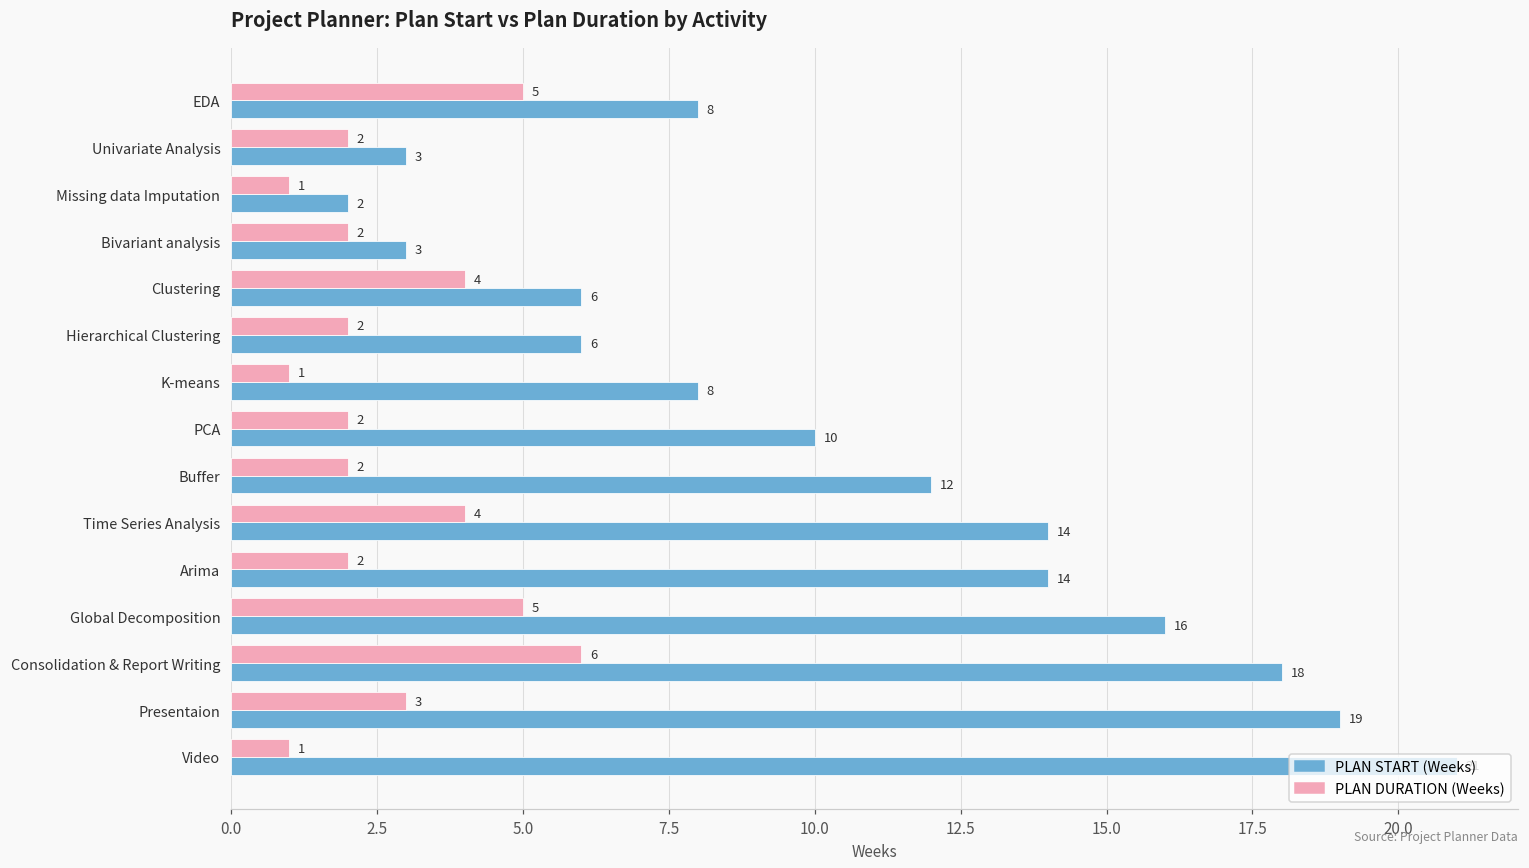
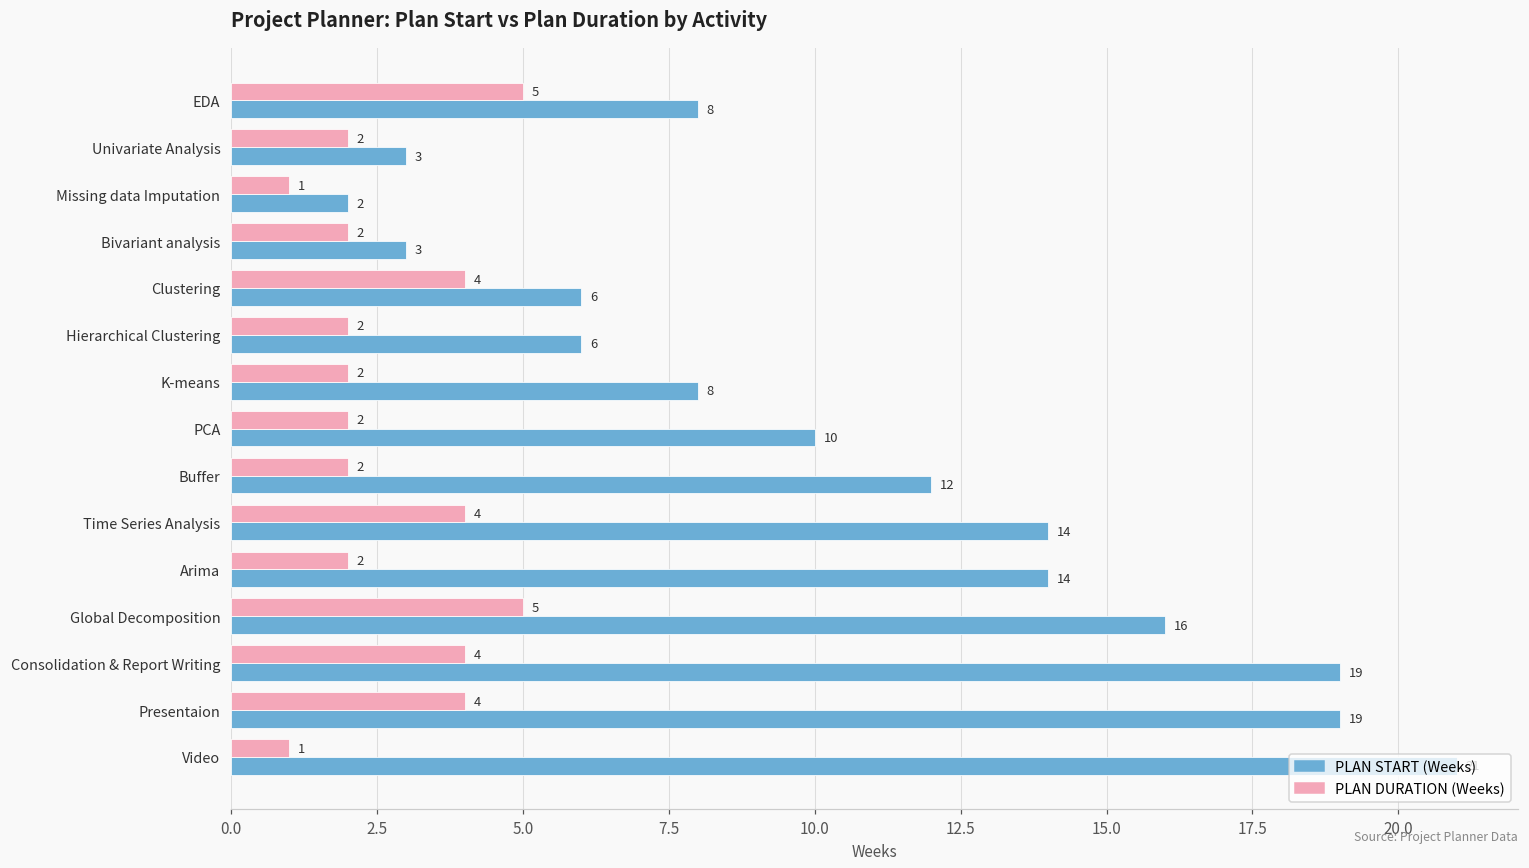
  {
    "PLAN START (Weeks)": {
      "EDA": 8,
      "Univariate Analysis": 3,
      "Missing data Imputation": 2,
      "Bivariant analysis": 3,
      "Clustering": 6,
      "Hierarchical Clustering": 6,
      "K-means": 8,
      "PCA": 10,
      "Buffer": 12,
      "Time Series Analysis": 14,
      "Arima": 14,
      "Global Decomposition": 16,
-     "Consolidation & Report Writing": 18,
+     "Consolidation & Report Writing": 19,
      "Presentaion": 19
    },
    "PLAN DURATION (Weeks)": {
      "EDA": 5,
      "Univariate Analysis": 2,
      "Missing data Imputation": 1,
      "Bivariant analysis": 2,
      "Clustering": 4,
      "Hierarchical Clustering": 2,
-     "K-means": 1,
+     "K-means": 2,
      "PCA": 2,
      "Buffer": 2,
      "Time Series Analysis": 4,
      "Arima": 2,
      "Global Decomposition": 5,
-     "Consolidation & Report Writing": 6,
-     "Presentaion": 3,
+     "Consolidation & Report Writing": 4,
+     "Presentaion": 4,
      "Video": 1
    }
  }
